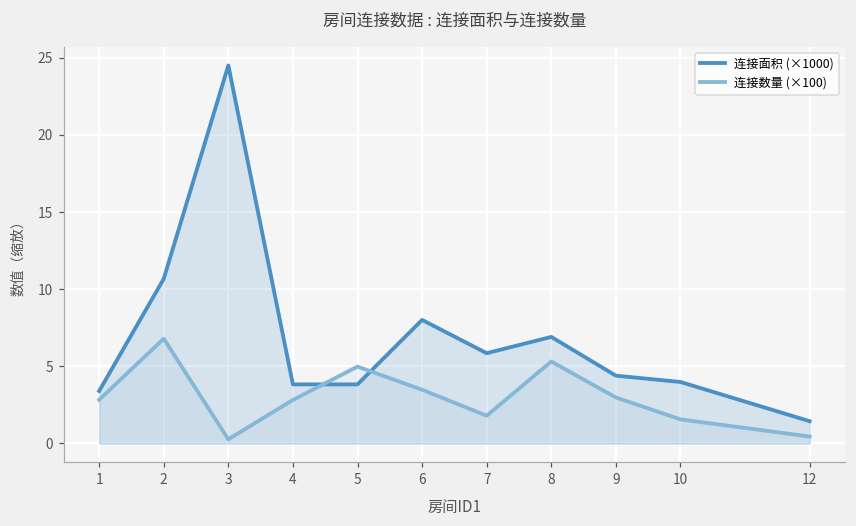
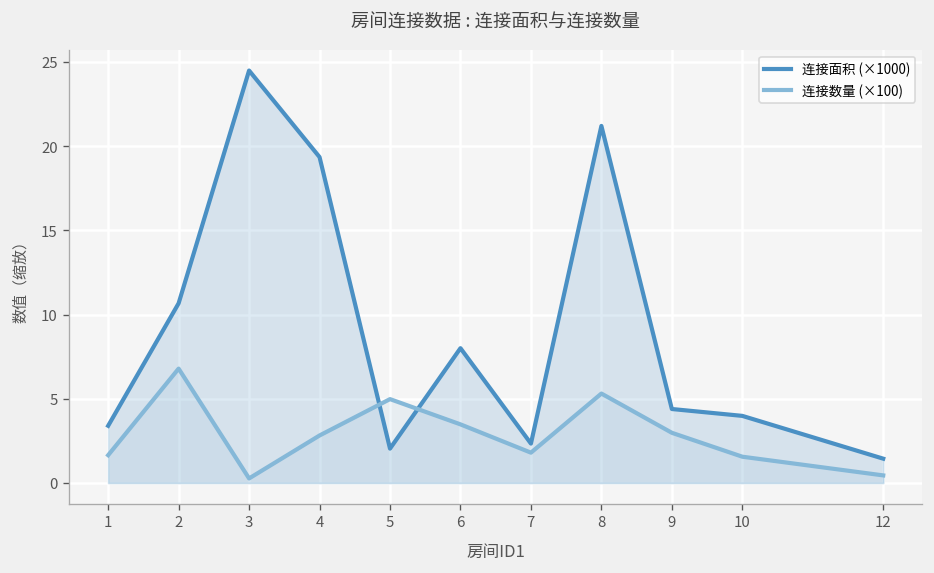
  {
    "连接面积 (×1000)": {
      "1": 3.4,
      "2": 10.7,
      "3": 24.5,
-     "4": 3.8,
-     "5": 3.8,
+     "4": 19.4,
+     "5": 2.0,
      "6": 8.0,
-     "7": 5.8,
-     "8": 6.9,
+     "7": 2.3,
+     "8": 21.2,
      "9": 4.4,
      "10": 4.0,
      "12": 1.4
    },
    "连接数量 (×100)": {
-     "1": 2.8,
+     "1": 1.7,
      "2": 6.8,
      "3": 0.3,
      "4": 2.8,
      "5": 5.0,
      "6": 3.5,
      "7": 1.8,
      "8": 5.3,
      "9": 3.0,
      "10": 1.6,
      "12": 0.5
    }
  }
